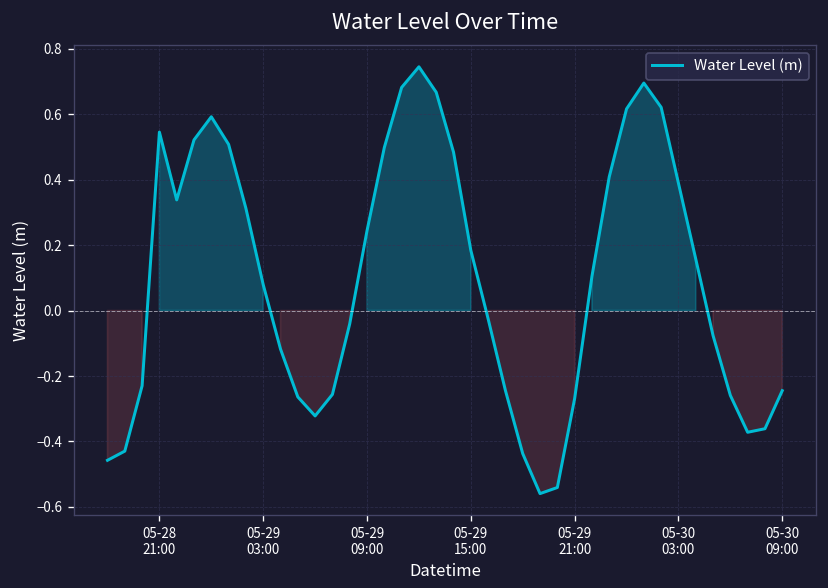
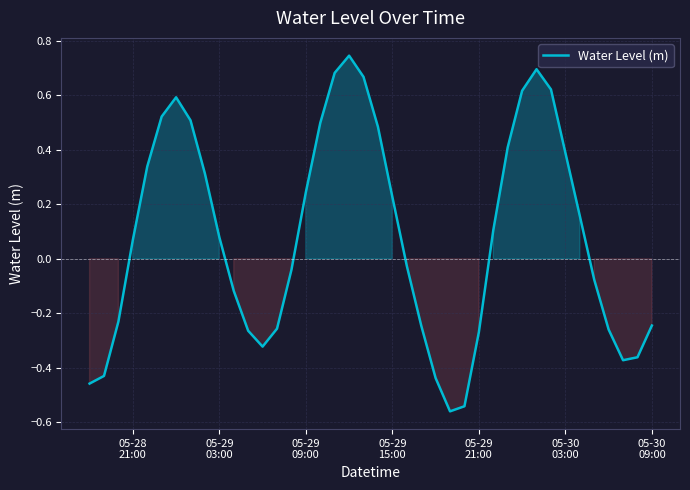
  {
-   "05-28 21:00": 0.54,
+   "05-28 21:00": 0.07,
    "05-29 03:00": 0.08,
    "05-29 09:00": 0.24,
-   "05-29 15:00": 0.18,
+   "05-29 15:00": 0.23,
    "05-29 21:00": -0.27,
    "05-30 03:00": 0.39,
    "05-30 09:00": -0.24
  }
